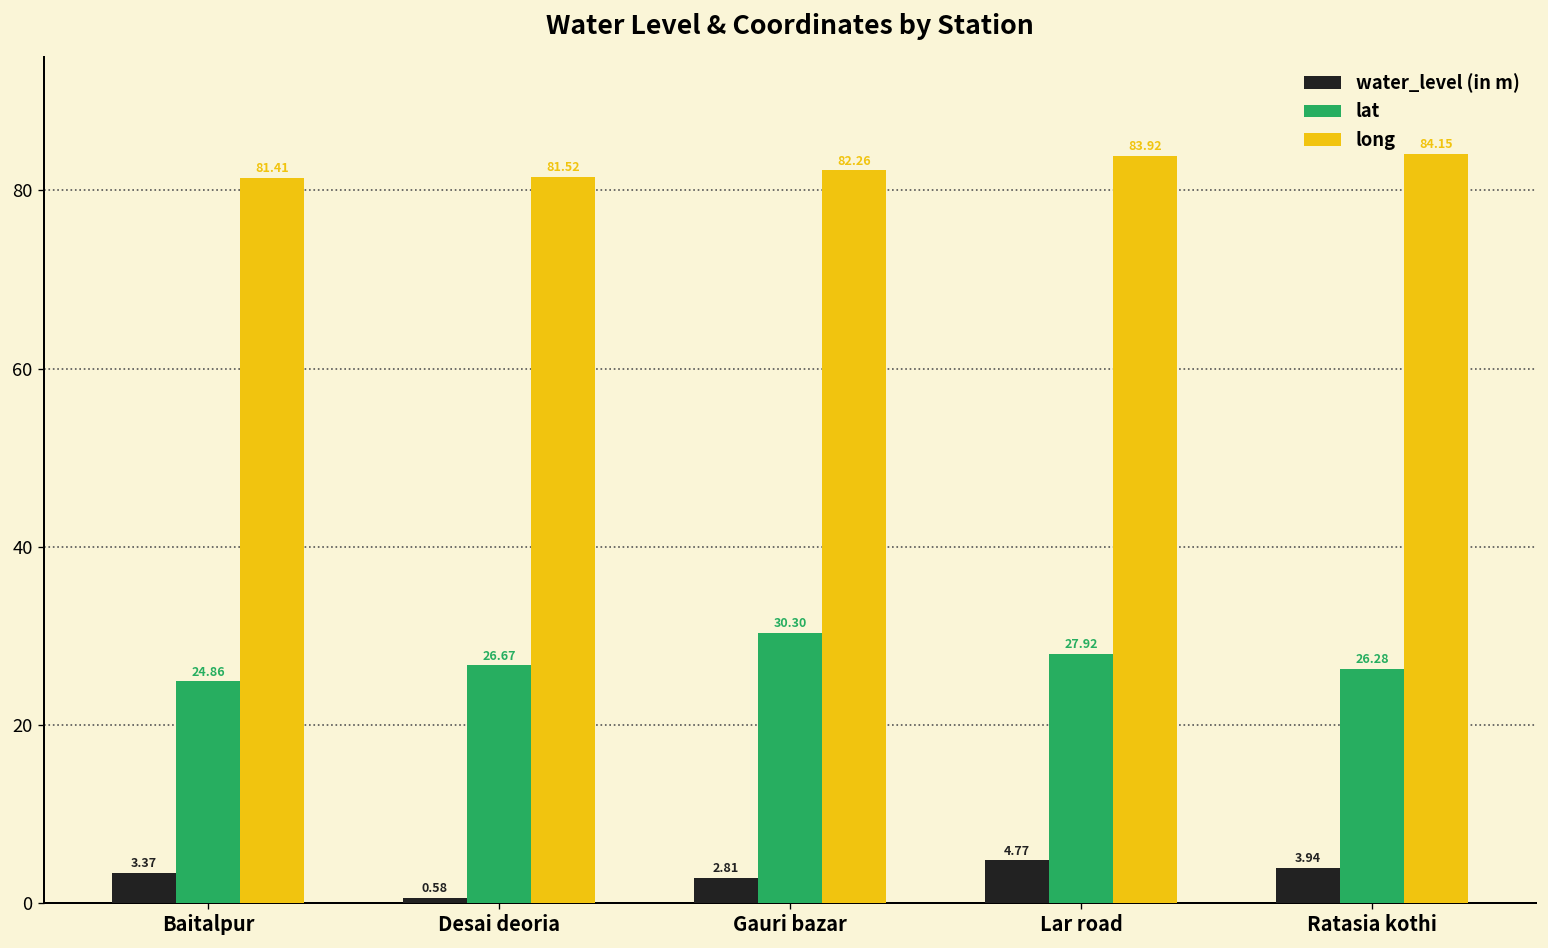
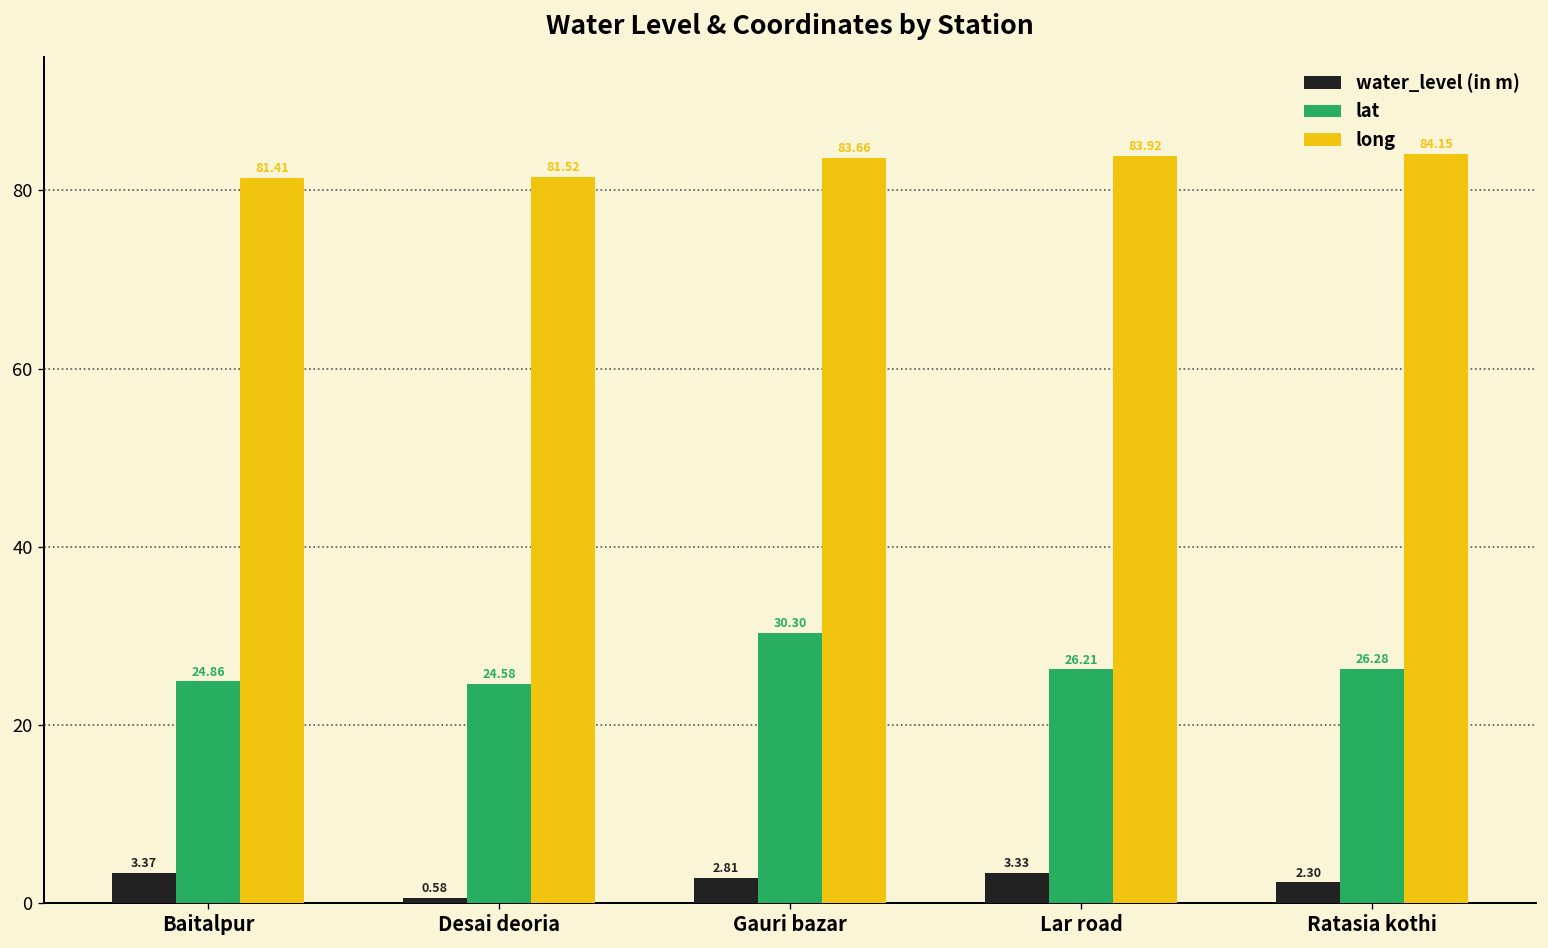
  {
    "water_level (in m)": {
      "Baitalpur": 3.37,
      "Desai deoria": 0.58,
      "Gauri bazar": 2.81,
-     "Lar road": 4.77,
-     "Ratasia kothi": 3.94
+     "Lar road": 3.33,
+     "Ratasia kothi": 2.30
    },
    "lat": {
      "Baitalpur": 24.86,
-     "Desai deoria": 26.67,
+     "Desai deoria": 24.58,
      "Gauri bazar": 30.30,
-     "Lar road": 27.92,
+     "Lar road": 26.21,
      "Ratasia kothi": 26.28
    },
    "long": {
      "Baitalpur": 81.41,
      "Desai deoria": 81.52,
-     "Gauri bazar": 82.26,
+     "Gauri bazar": 83.66,
      "Lar road": 83.92,
      "Ratasia kothi": 84.15
    }
  }
